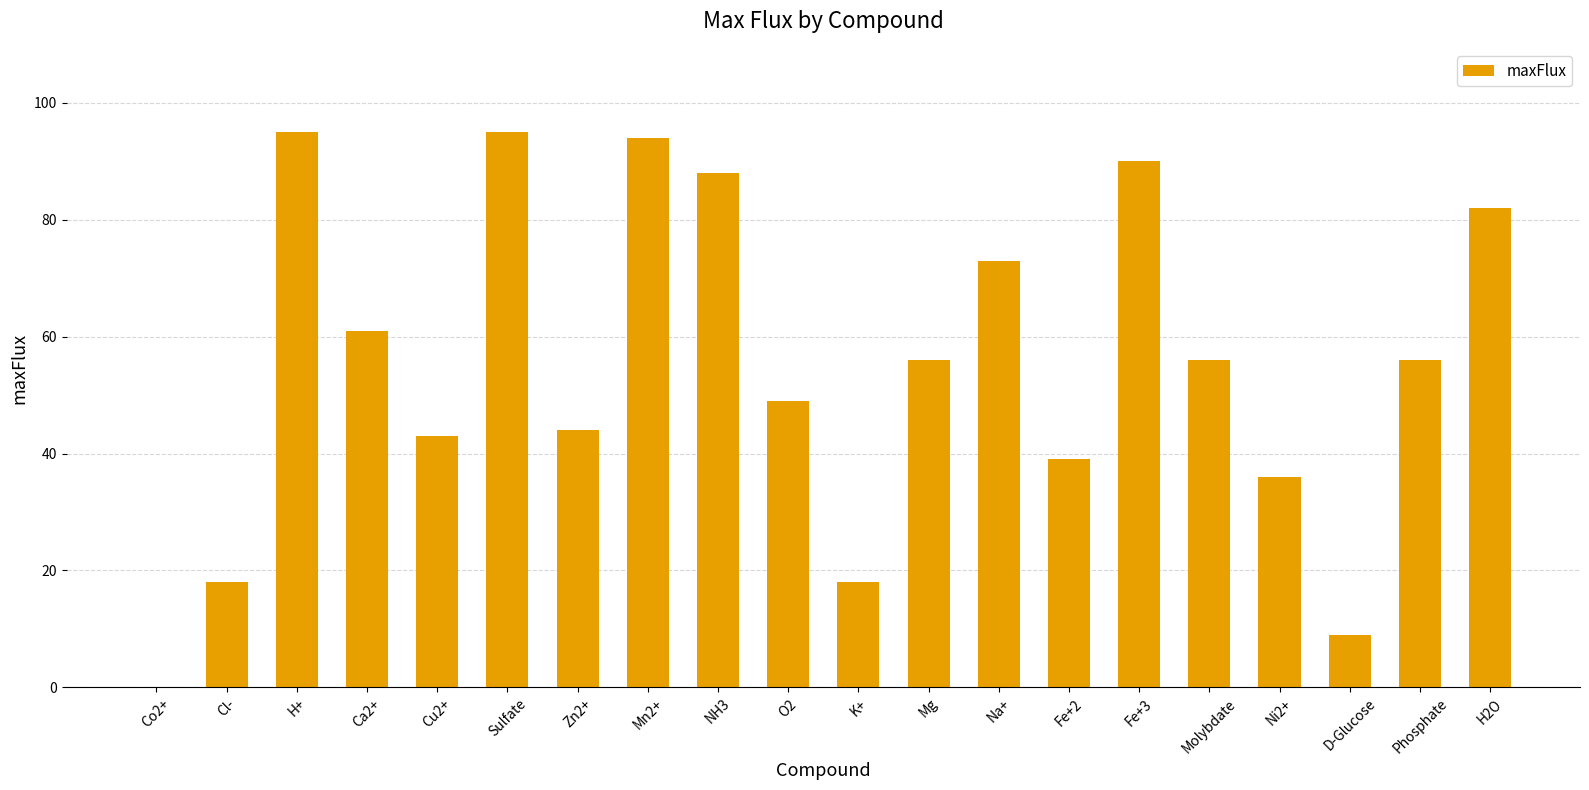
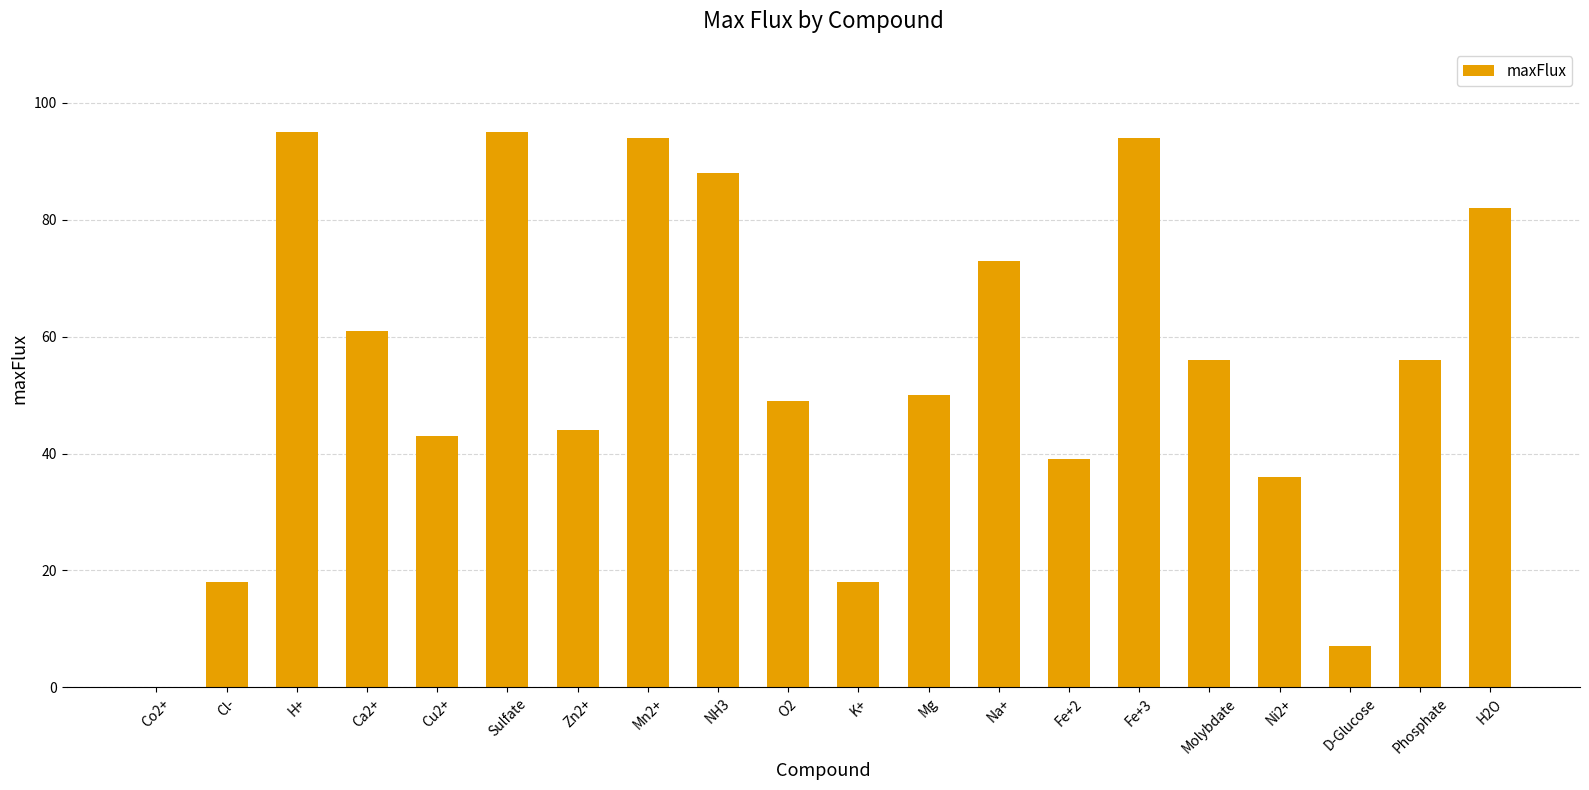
  {
    "Co2+": 0,
    "Cl-": 18,
    "H+": 95,
    "Ca2+": 61,
    "Cu2+": 43,
    "Sulfate": 95,
    "Zn2+": 44,
    "Mn2+": 94,
    "NH3": 88,
    "O2": 49,
    "K+": 18,
-   "Mg": 56,
+   "Mg": 50,
    "Na+": 73,
    "Fe+2": 39,
-   "Fe+3": 90,
+   "Fe+3": 94,
    "Molybdate": 56,
    "Ni2+": 36,
-   "D-Glucose": 9,
+   "D-Glucose": 7,
    "Phosphate": 56,
    "H2O": 82
  }
